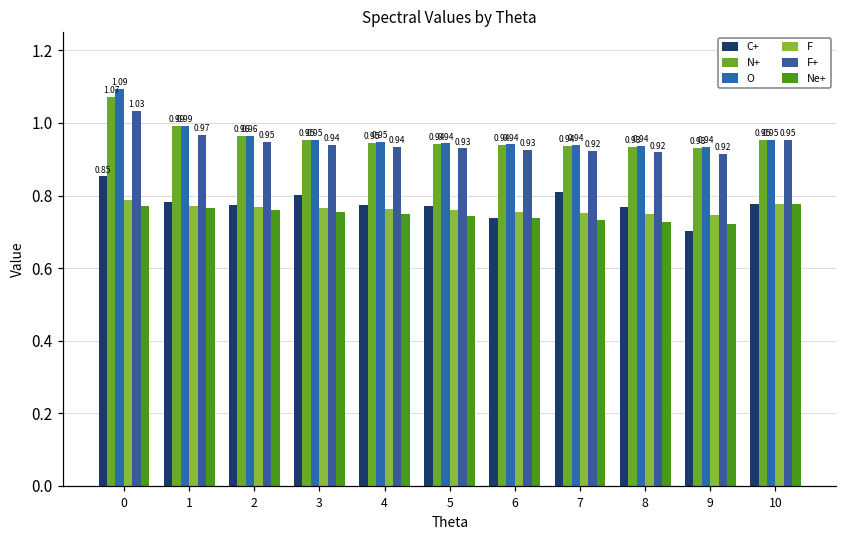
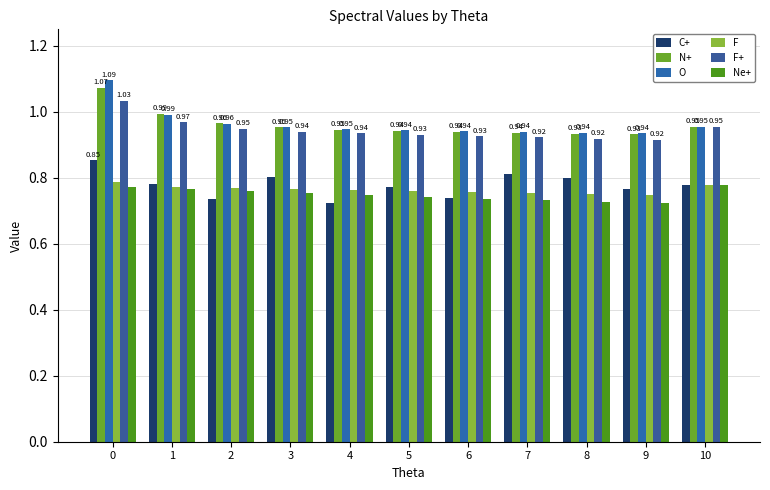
  {
    "C+": {
      "1": 0.78,
-     "2": 0.78,
+     "2": 0.74,
      "3": 0.80,
-     "4": 0.77,
+     "4": 0.73,
      "5": 0.77,
      "6": 0.74,
      "7": 0.81,
-     "8": 0.77,
-     "9": 0.70,
+     "8": 0.80,
+     "9": 0.77,
      "10": 0.78
    }
  }
